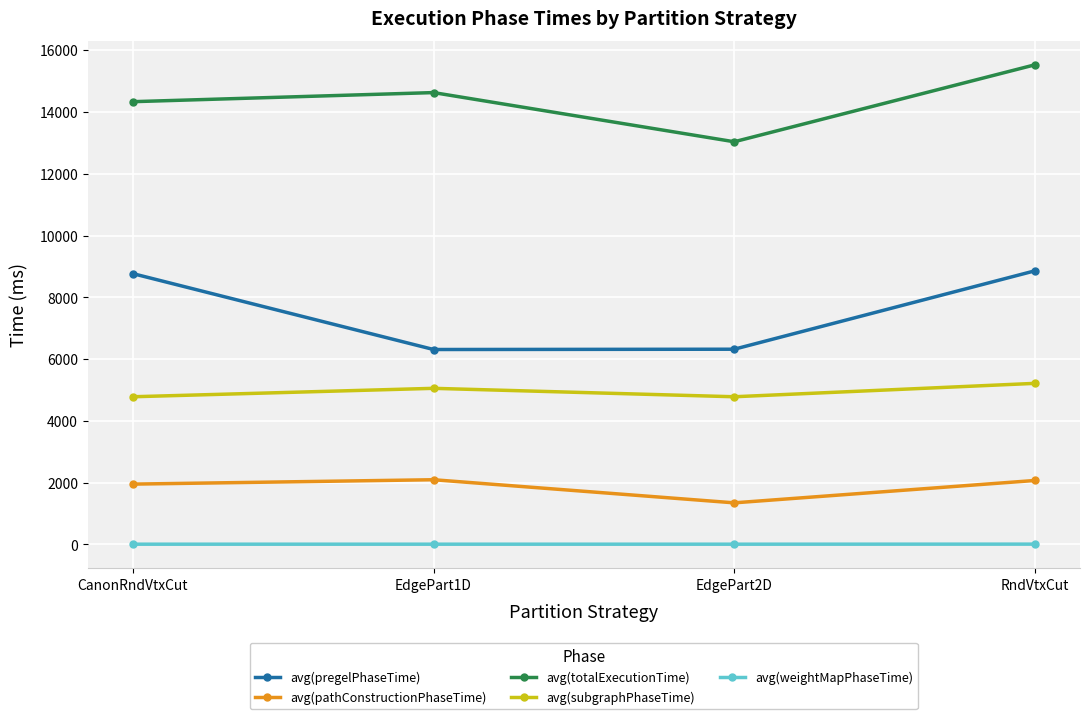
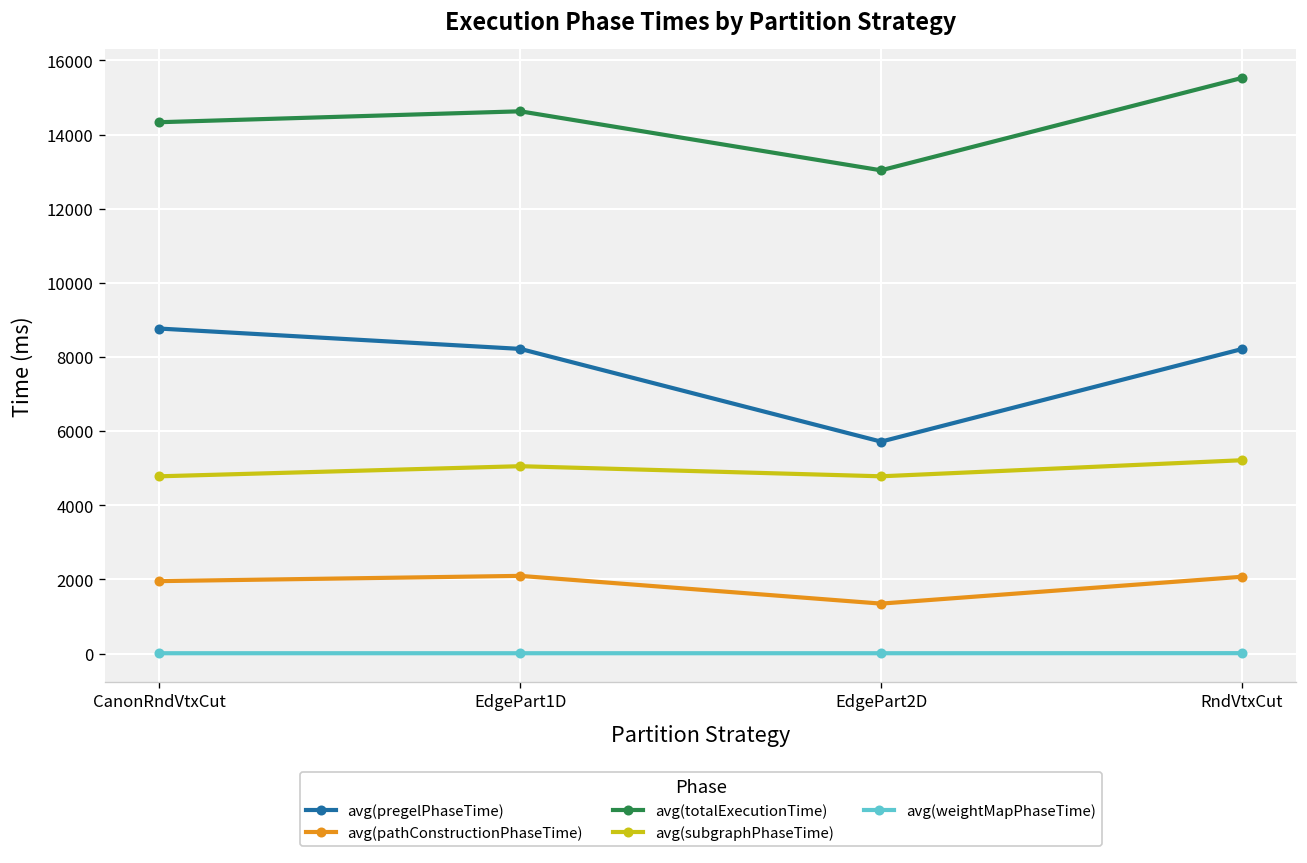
  {
    "avg(pregelPhaseTime)": {
      "CanonRndVtxCut": 8800,
-     "EdgePart1D": 6300,
-     "EdgePart2D": 6300,
-     "RndVtxCut": 8900
+     "EdgePart1D": 8200,
+     "EdgePart2D": 5700,
+     "RndVtxCut": 8200
    },
    "avg(totalExecutionTime)": {
      "CanonRndVtxCut": 14300,
      "EdgePart1D": 14600,
      "EdgePart2D": 13000,
      "RndVtxCut": 15500
    },
    "avg(weightMapPhaseTime)": {
      "CanonRndVtxCut": 0,
      "EdgePart1D": 0,
      "EdgePart2D": 0,
      "RndVtxCut": 0
    }
  }
